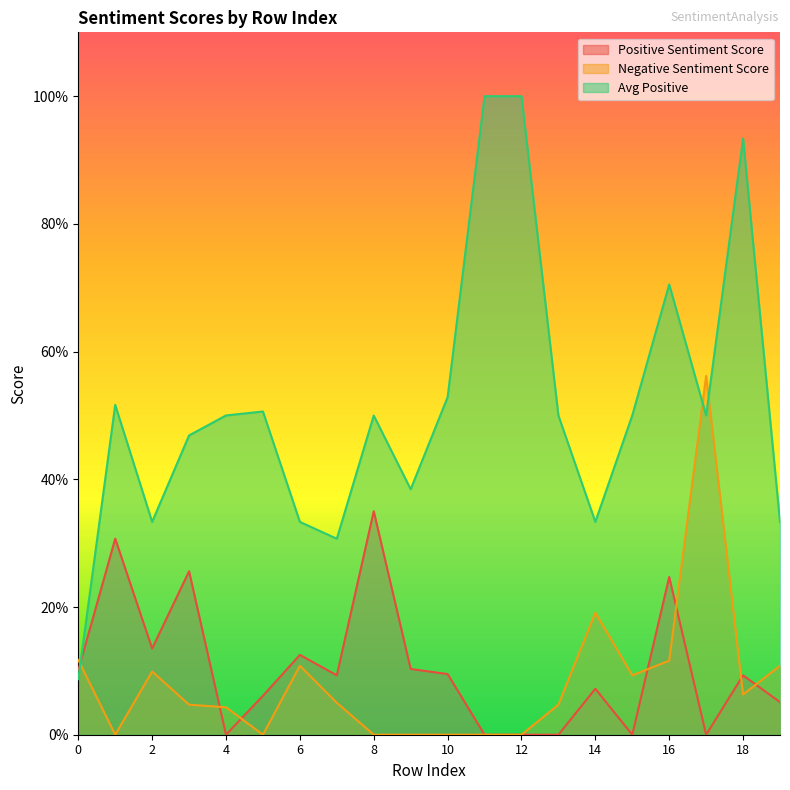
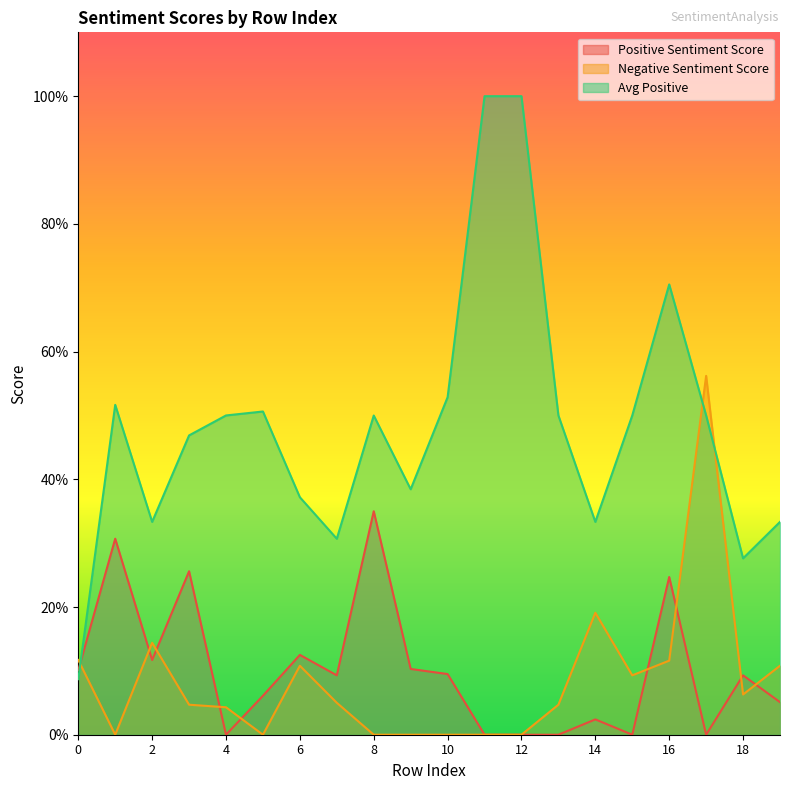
  {
    "Positive Sentiment Score": {
      "0": "10%",
-     "2": "14%",
+     "2": "12%",
      "4": "0%",
      "6": "13%",
      "8": "35%",
      "10": "10%",
-     "14": "7%",
+     "14": "2%",
      "16": "25%",
      "18": "9%"
    },
    "Negative Sentiment Score": {
      "0": "12%",
-     "2": "10%",
+     "2": "14%",
      "4": "4%",
      "6": "11%",
      "8": "0%",
      "10": "0%",
      "14": "19%",
      "16": "12%",
      "18": "6%"
    },
    "Avg Positive": {
      "0": "9%",
      "2": "33%",
      "4": "50%",
-     "6": "33%",
+     "6": "37%",
      "8": "50%",
      "10": "53%",
      "12": "100%",
      "14": "33%",
      "16": "71%",
-     "18": "93%"
+     "18": "28%"
    }
  }
